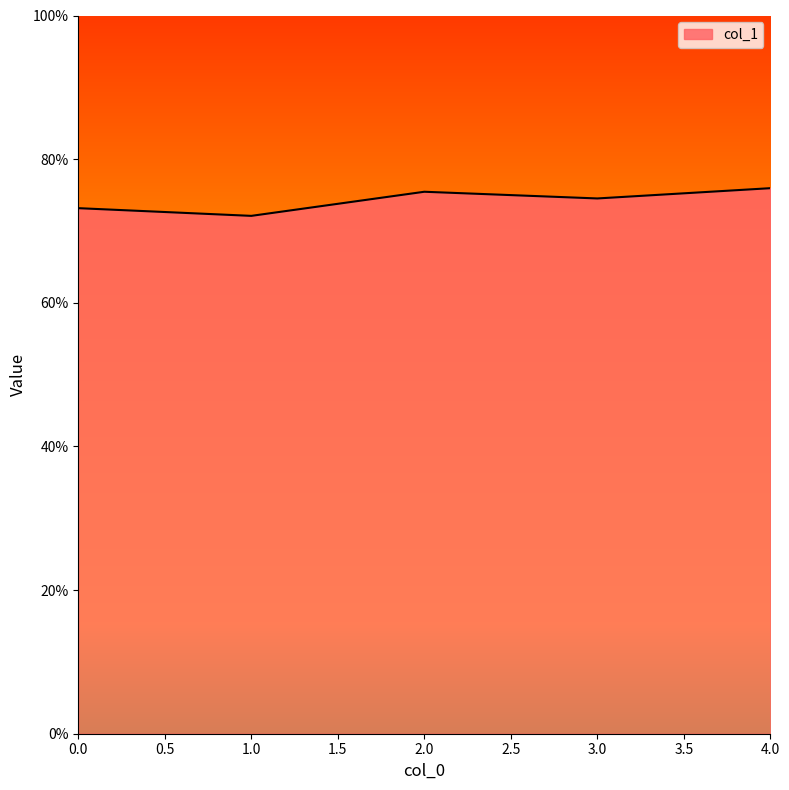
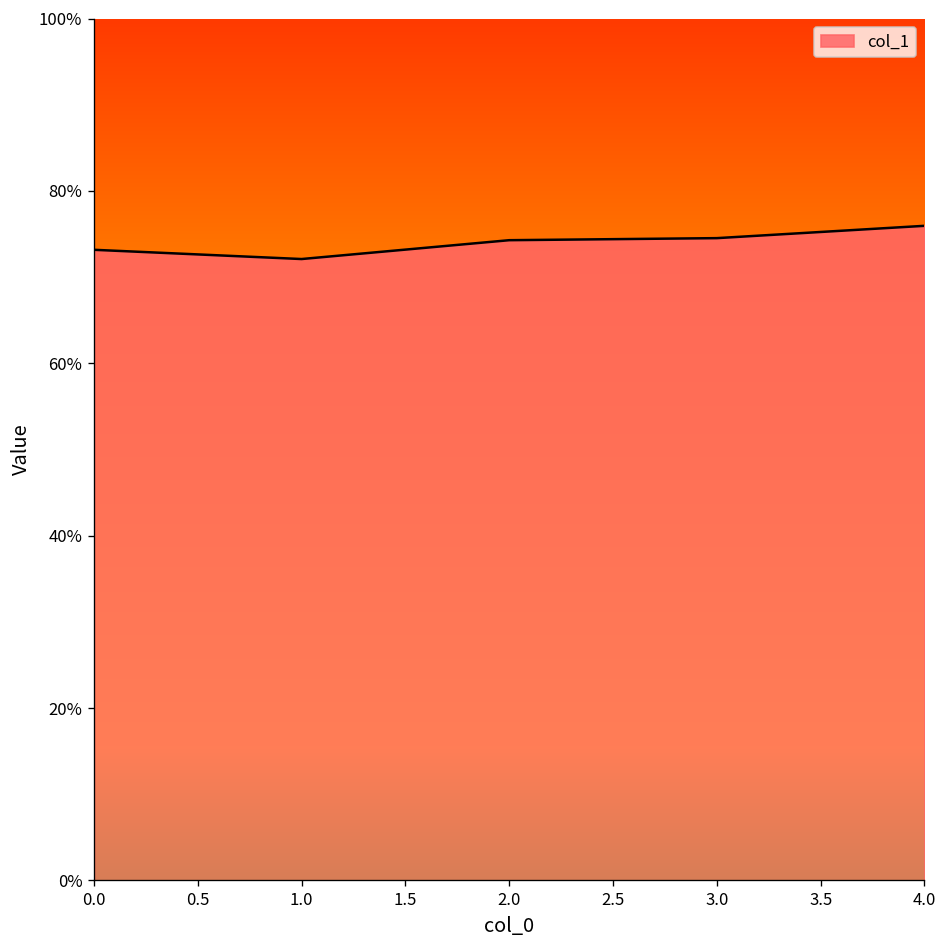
  {
    "0.0": "73%",
    "1.0": "72%",
-   "2.0": "75%",
+   "2.0": "74%",
    "3.0": "75%",
    "4.0": "76%"
  }
